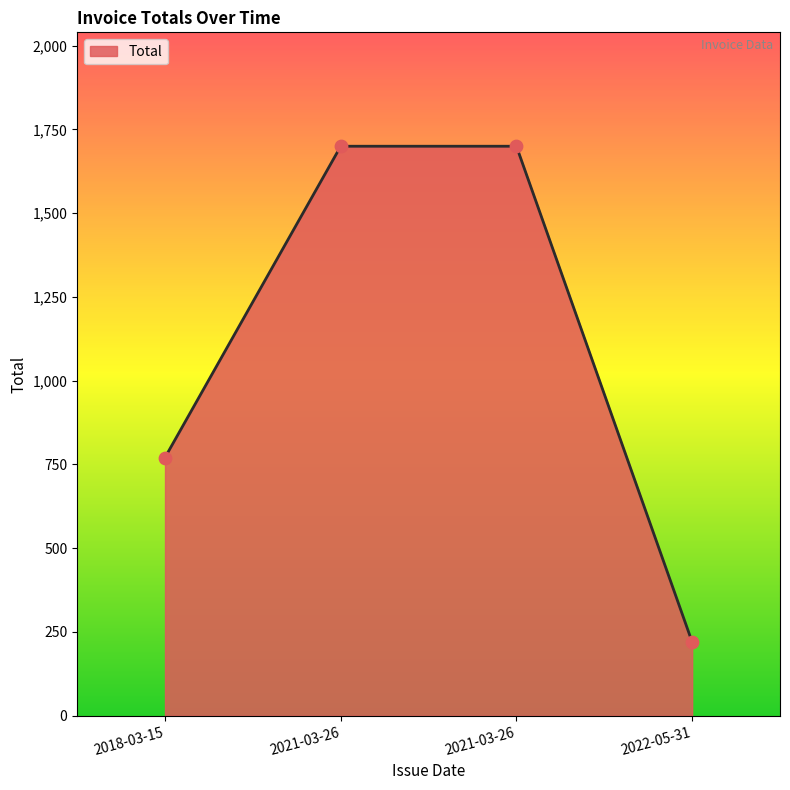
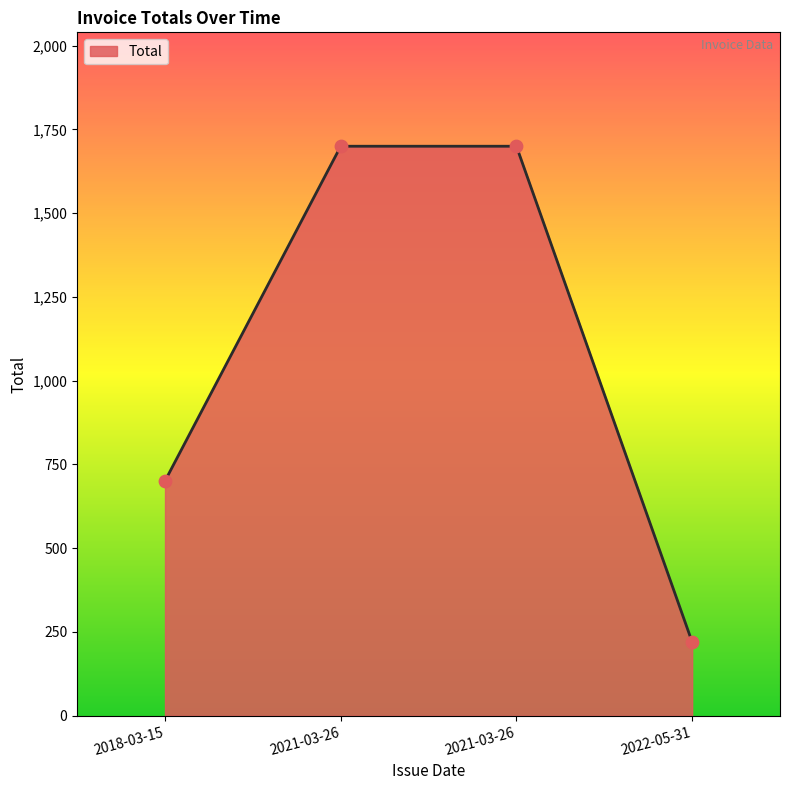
  {
-   "2018-03-15": 770,
+   "2018-03-15": 700,
    "2022-05-31": 220
  }
